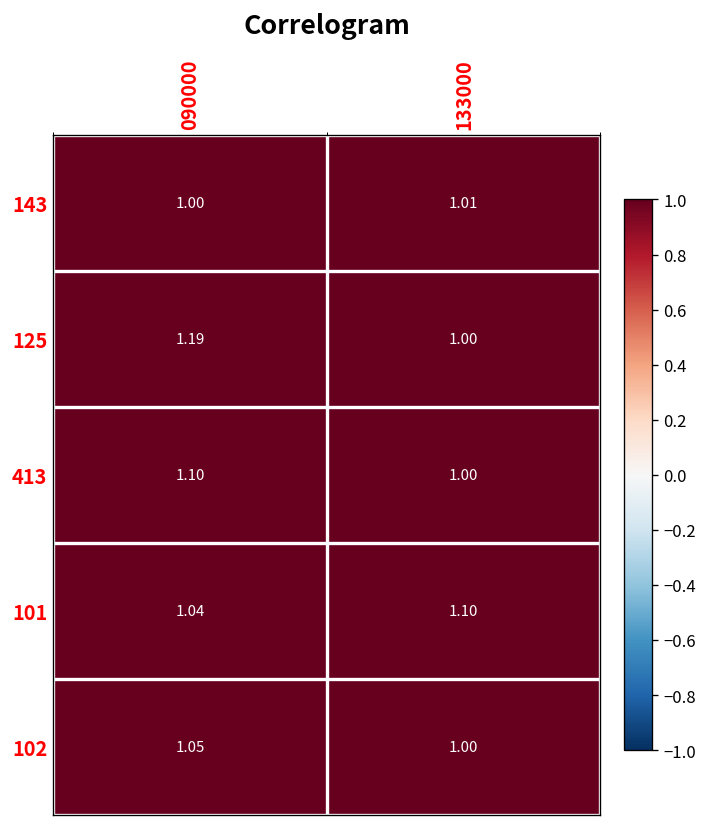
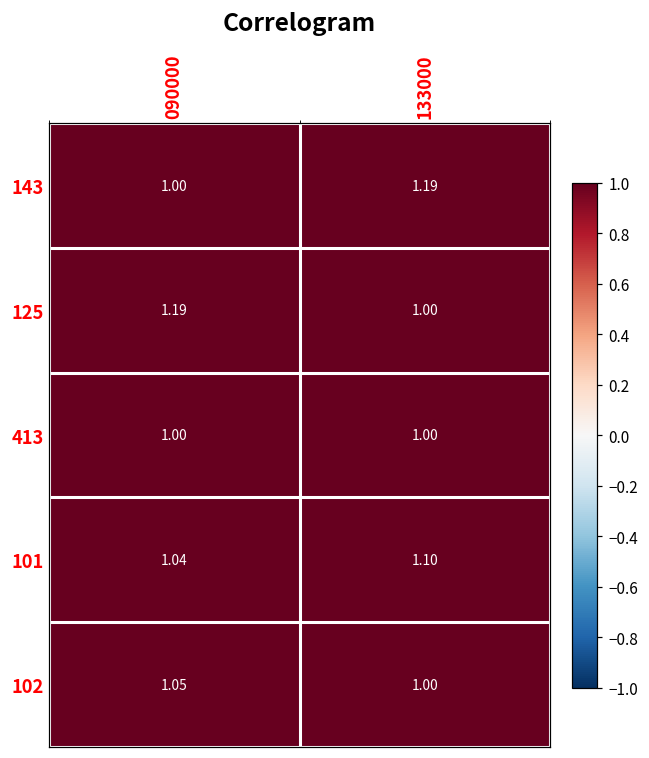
  {
    "143": {
      "090000": 1.00,
-     "133000": 1.01
+     "133000": 1.19
    },
    "125": {
      "090000": 1.19,
      "133000": 1.00
    },
    "413": {
-     "090000": 1.10,
+     "090000": 1.00,
      "133000": 1.00
    },
    "101": {
      "090000": 1.04,
      "133000": 1.10
    },
    "102": {
      "090000": 1.05,
      "133000": 1.00
    }
  }
